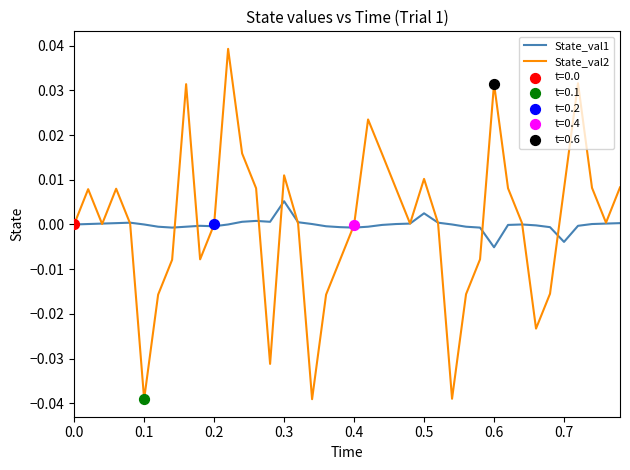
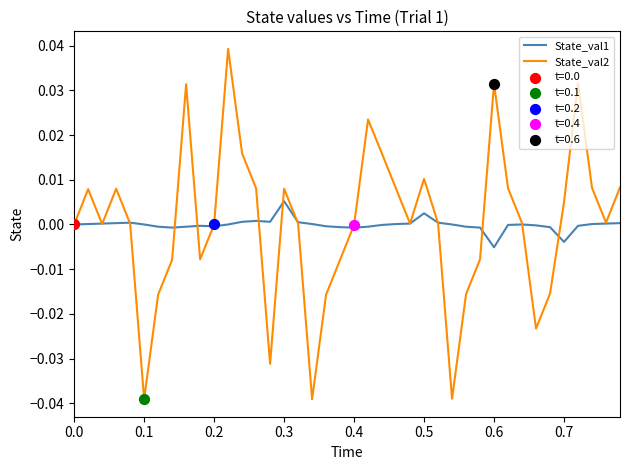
  {
    "State_val1": {
      "0.1": 0.000,
      "0.3": 0.005,
      "0.4": -0.001,
      "0.5": 0.003,
      "0.6": -0.005,
      "0.7": -0.004
    },
    "State_val2": {
-     "0.3": 0.011,
+     "0.3": 0.008,
      "0.5": 0.010,
-     "0.7": 0.008
+     "0.7": 0.005
    }
  }
